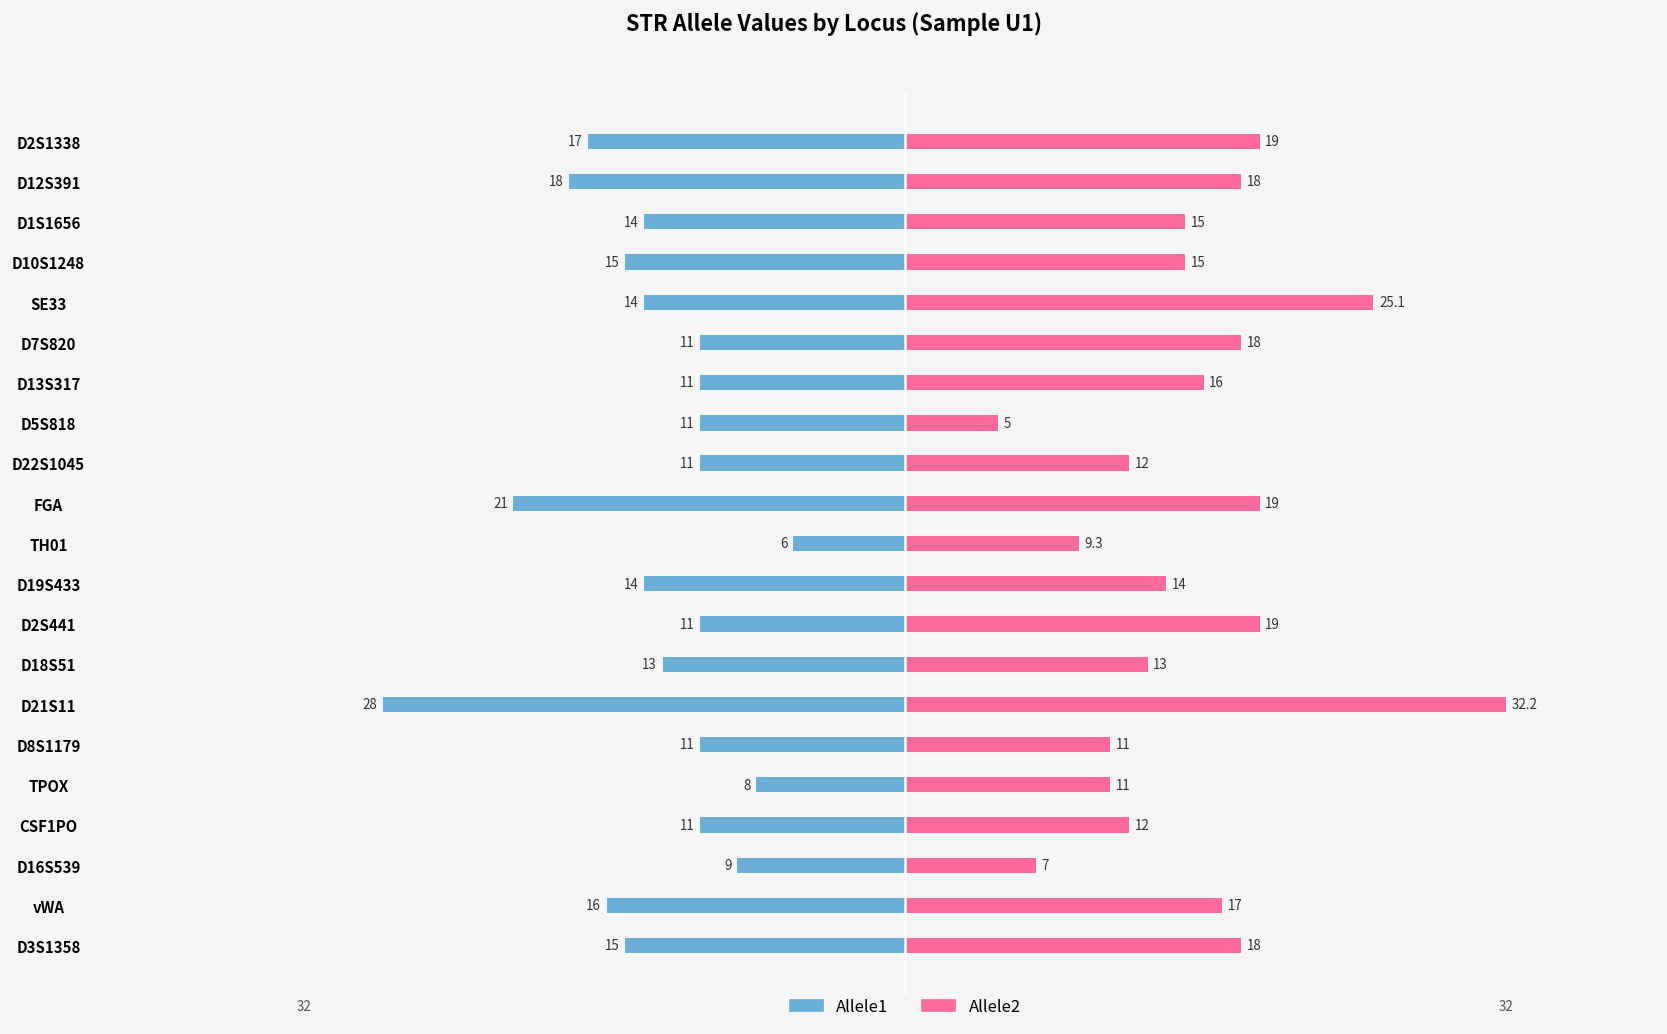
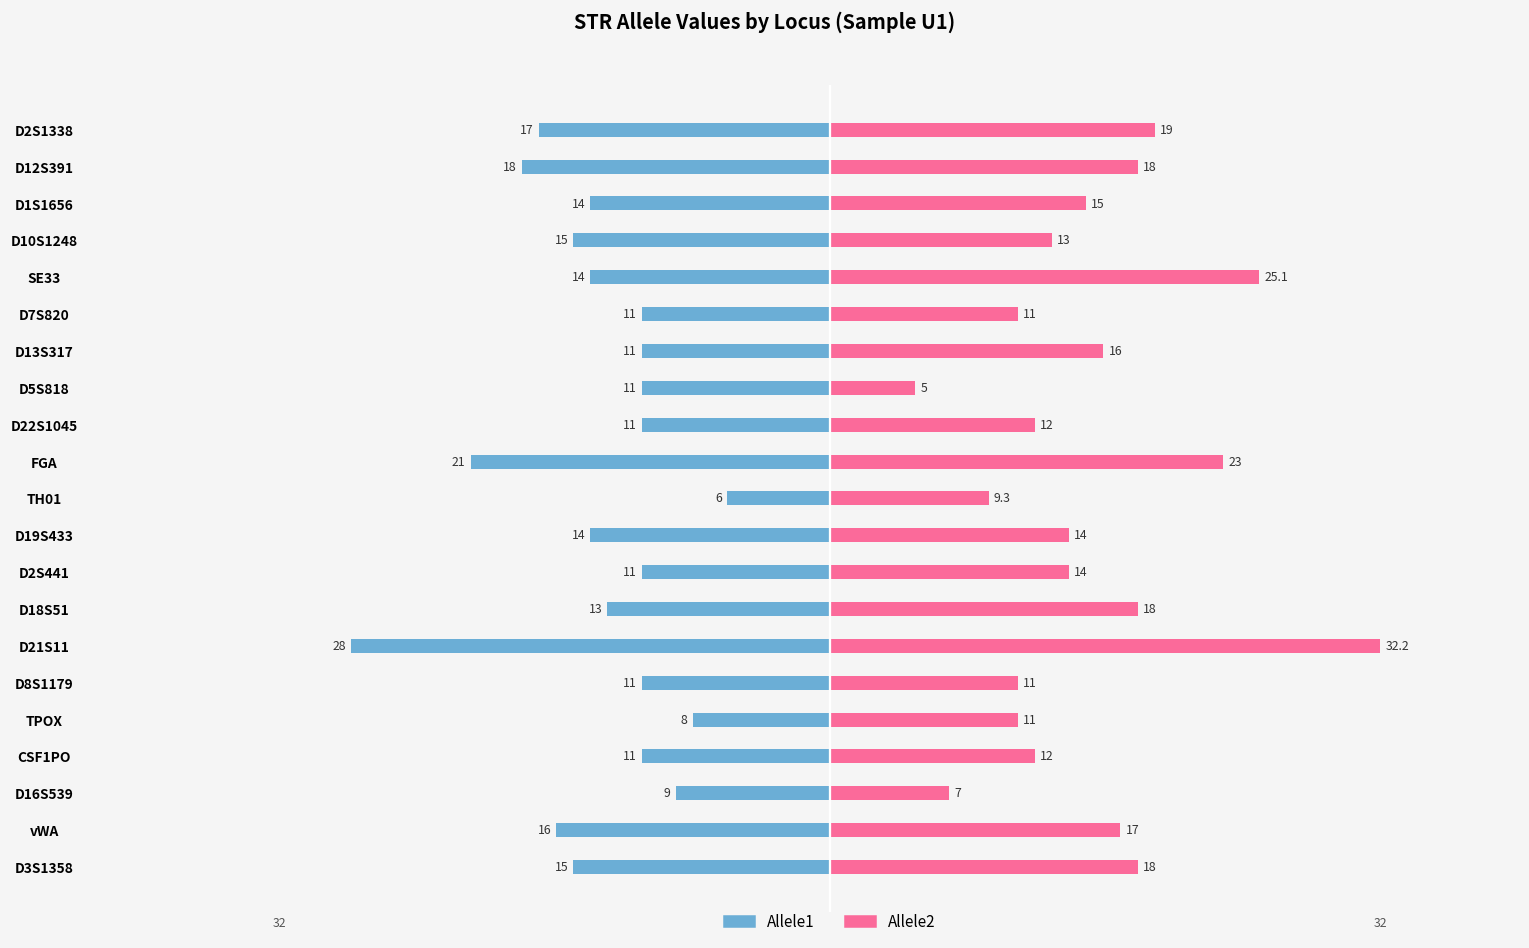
  {
    "Allele2": {
      "D2S1338": 19,
      "D12S391": 18,
      "D1S1656": 15,
-     "D10S1248": 15,
+     "D10S1248": 13,
      "SE33": 25.1,
-     "D7S820": 18,
+     "D7S820": 11,
      "D13S317": 16,
      "D5S818": 5,
      "D22S1045": 12,
-     "FGA": 19,
+     "FGA": 23,
      "TH01": 9.3,
      "D19S433": 14,
-     "D2S441": 19,
-     "D18S51": 13,
+     "D2S441": 14,
+     "D18S51": 18,
      "D21S11": 32.2,
      "D8S1179": 11,
      "TPOX": 11,
      "CSF1PO": 12,
      "D16S539": 7,
      "vWA": 17,
      "D3S1358": 18
    }
  }
